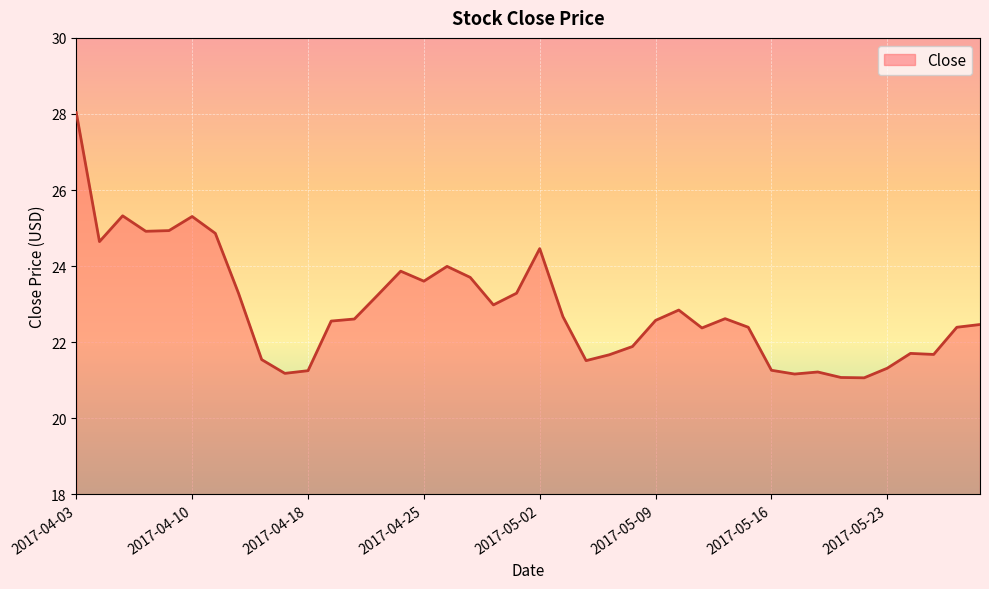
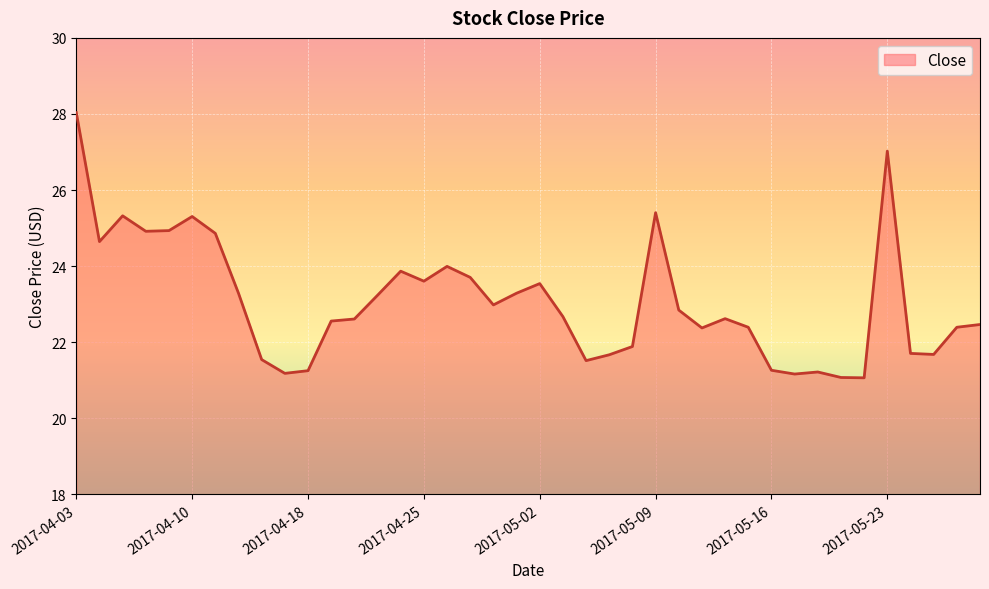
  {
    "2017-04-03": 28.0,
    "2017-04-10": 25.3,
    "2017-04-18": 21.3,
    "2017-04-25": 23.6,
-   "2017-05-02": 24.5,
-   "2017-05-09": 22.6,
+   "2017-05-02": 23.5,
+   "2017-05-09": 25.4,
    "2017-05-16": 21.3,
-   "2017-05-23": 21.3
+   "2017-05-23": 27.0
  }
